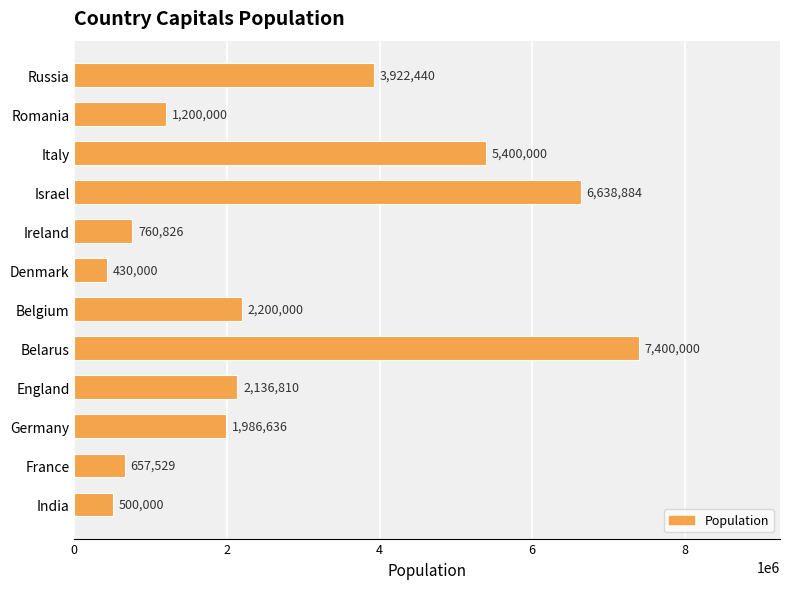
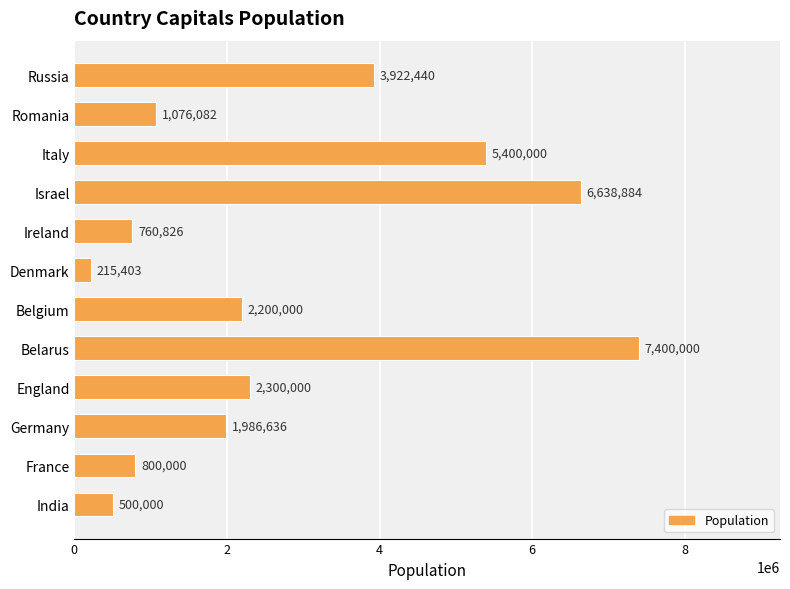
  {
    "Russia": "3,922,440",
-   "Romania": "1,200,000",
+   "Romania": "1,076,082",
    "Italy": "5,400,000",
    "Israel": "6,638,884",
    "Ireland": "760,826",
-   "Denmark": "430,000",
+   "Denmark": "215,403",
    "Belgium": "2,200,000",
    "Belarus": "7,400,000",
-   "England": "2,136,810",
+   "England": "2,300,000",
    "Germany": "1,986,636",
-   "France": "657,529",
+   "France": "800,000",
    "India": "500,000"
  }
